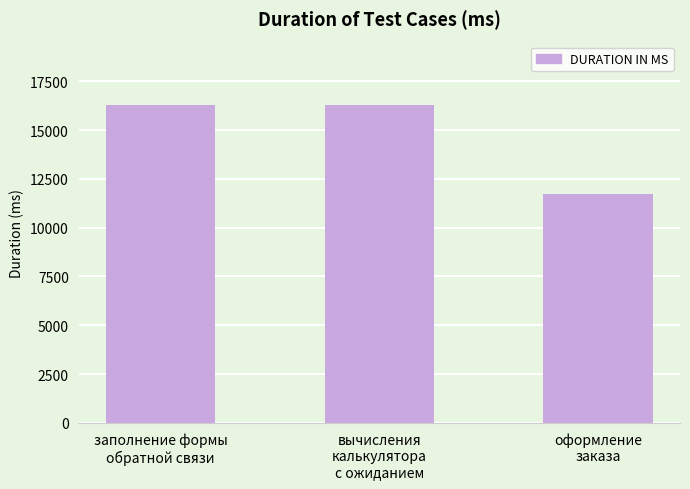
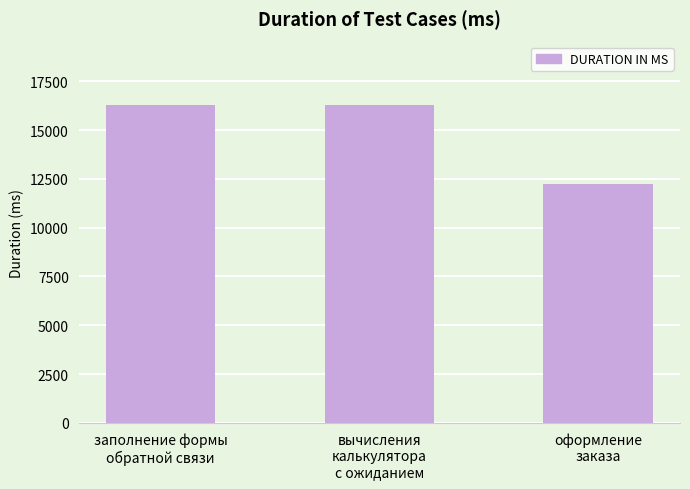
  {
    "заполнение формы обратной связи": 16300,
    "вычисления калькулятора с ожиданием": 16300,
-   "оформление заказа": 11800
+   "оформление заказа": 12300
  }
